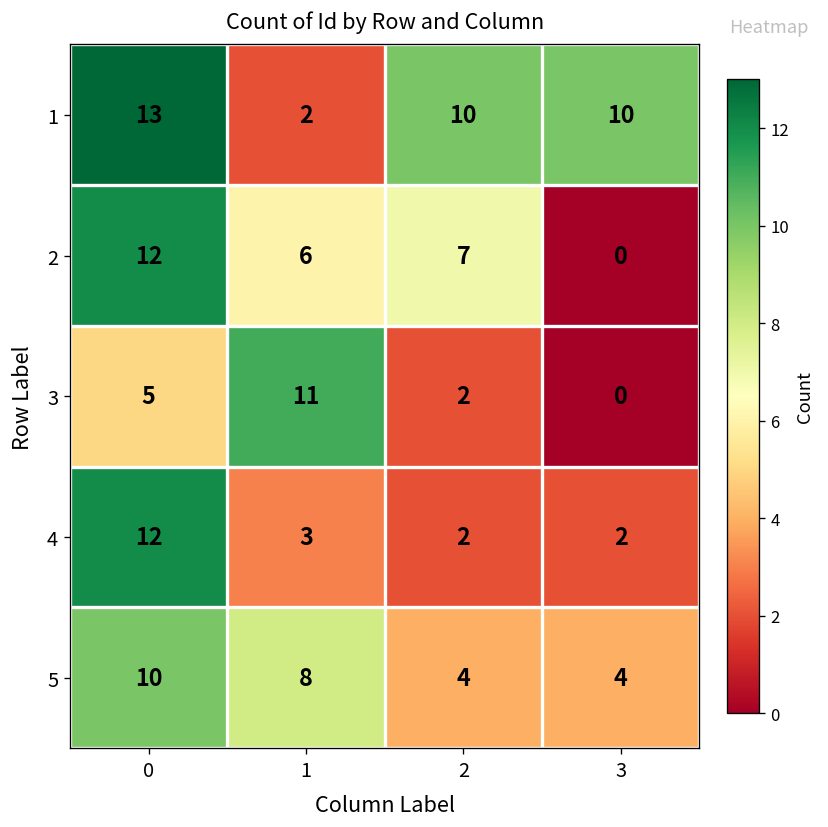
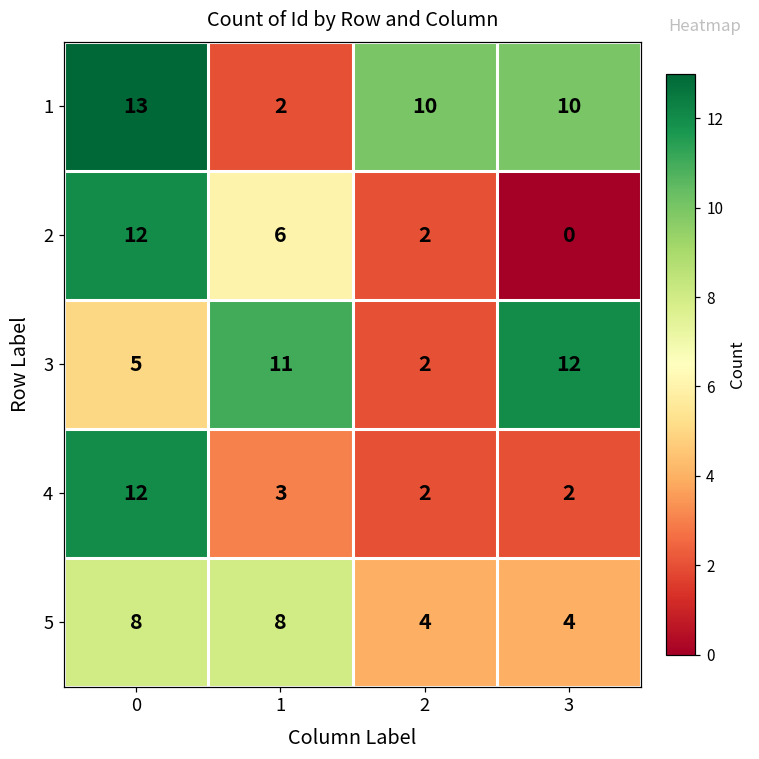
  {
    "1": {
      "0": 13,
      "1": 2,
      "2": 10,
      "3": 10
    },
    "2": {
      "0": 12,
      "1": 6,
-     "2": 7,
+     "2": 2,
      "3": 0
    },
    "3": {
      "0": 5,
      "1": 11,
      "2": 2,
-     "3": 0
+     "3": 12
    },
    "4": {
      "0": 12,
      "1": 3,
      "2": 2,
      "3": 2
    },
    "5": {
-     "0": 10,
+     "0": 8,
      "1": 8,
      "2": 4,
      "3": 4
    }
  }
